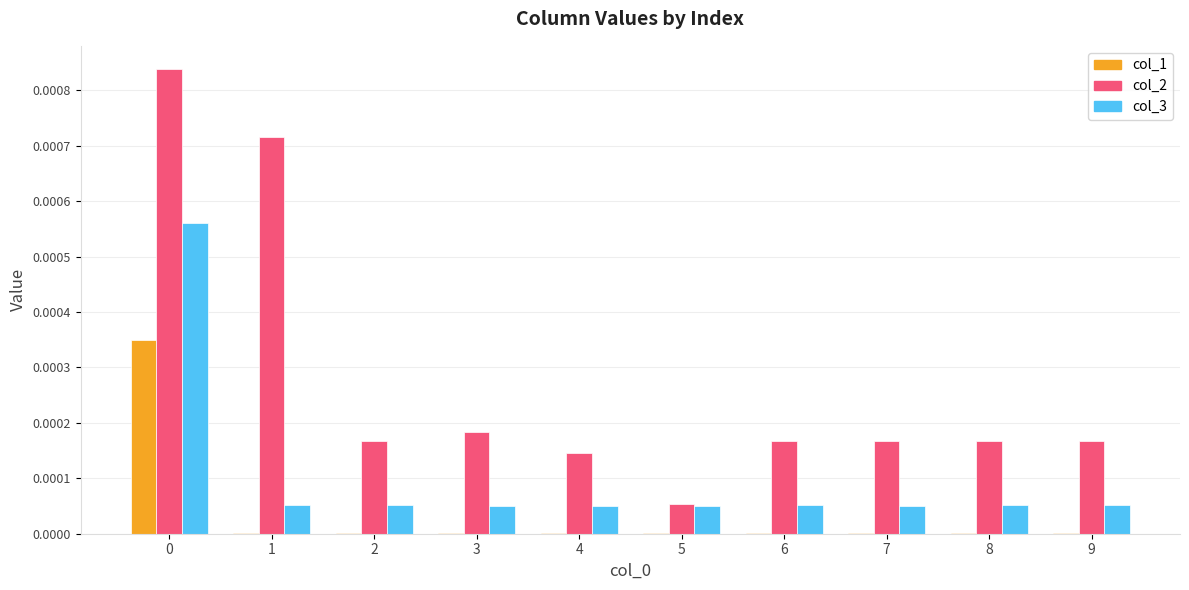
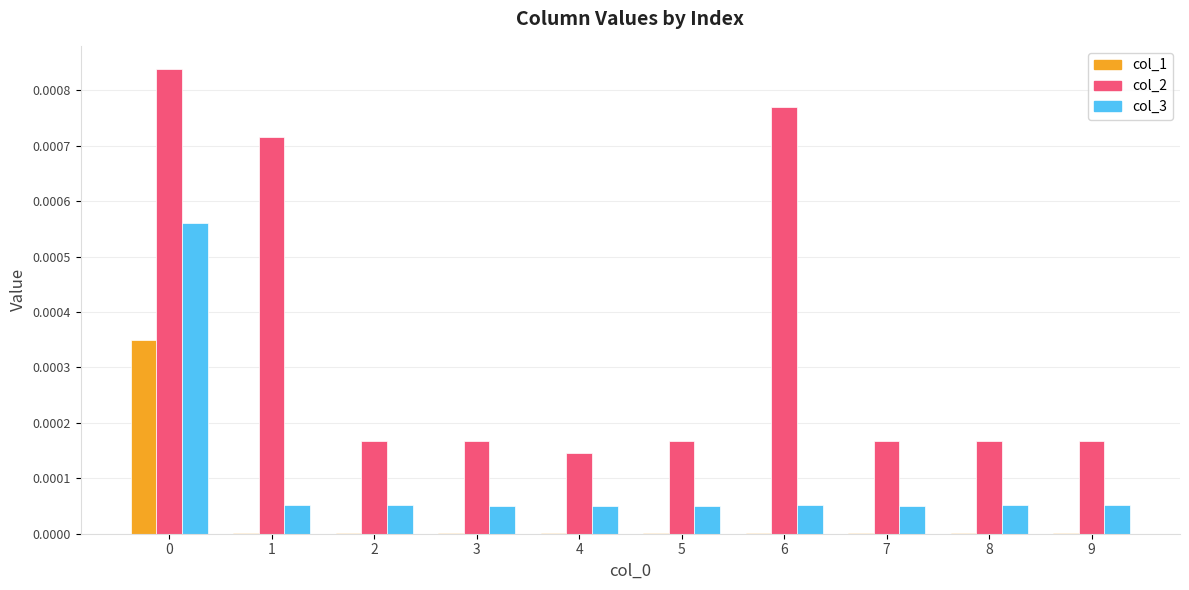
  {
    "col_1": {
      "0": 0.00035
    },
    "col_2": {
      "0": 0.00084,
      "1": 0.00072,
      "2": 0.00017,
-     "3": 0.00018,
+     "3": 0.00017,
      "4": 0.00015,
-     "5": 0.00005,
-     "6": 0.00017,
+     "5": 0.00017,
+     "6": 0.00077,
      "7": 0.00017,
      "8": 0.00017,
      "9": 0.00017
    },
    "col_3": {
      "0": 0.00056,
      "1": 0.00005,
      "2": 0.00005,
      "3": 0.00005,
      "4": 0.00005,
      "5": 0.00005,
      "6": 0.00005,
      "7": 0.00005,
      "8": 0.00005,
      "9": 0.00005
    }
  }
